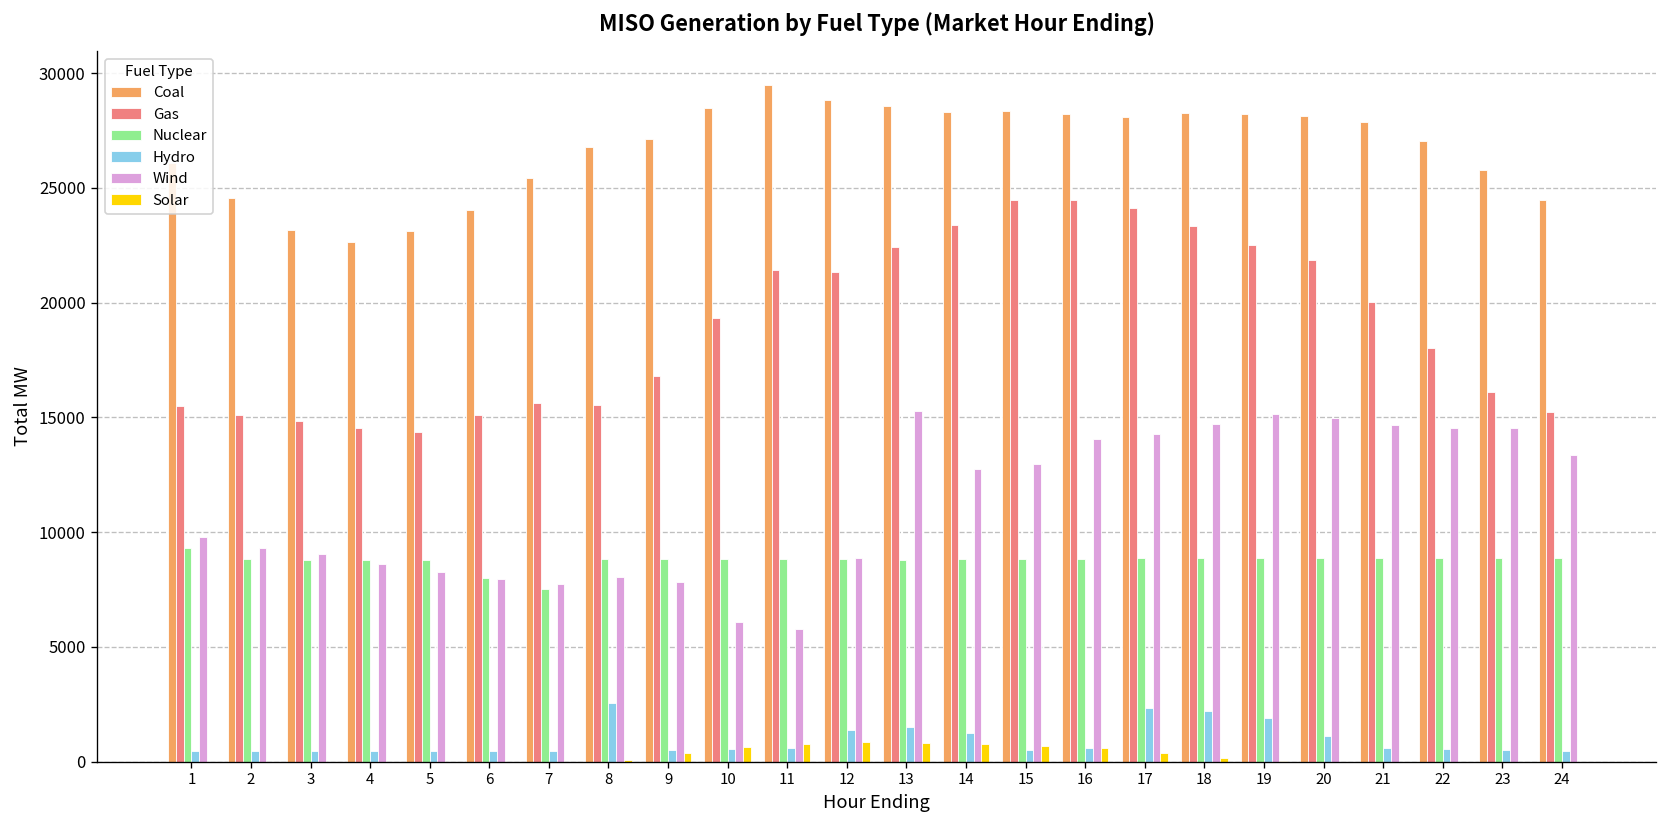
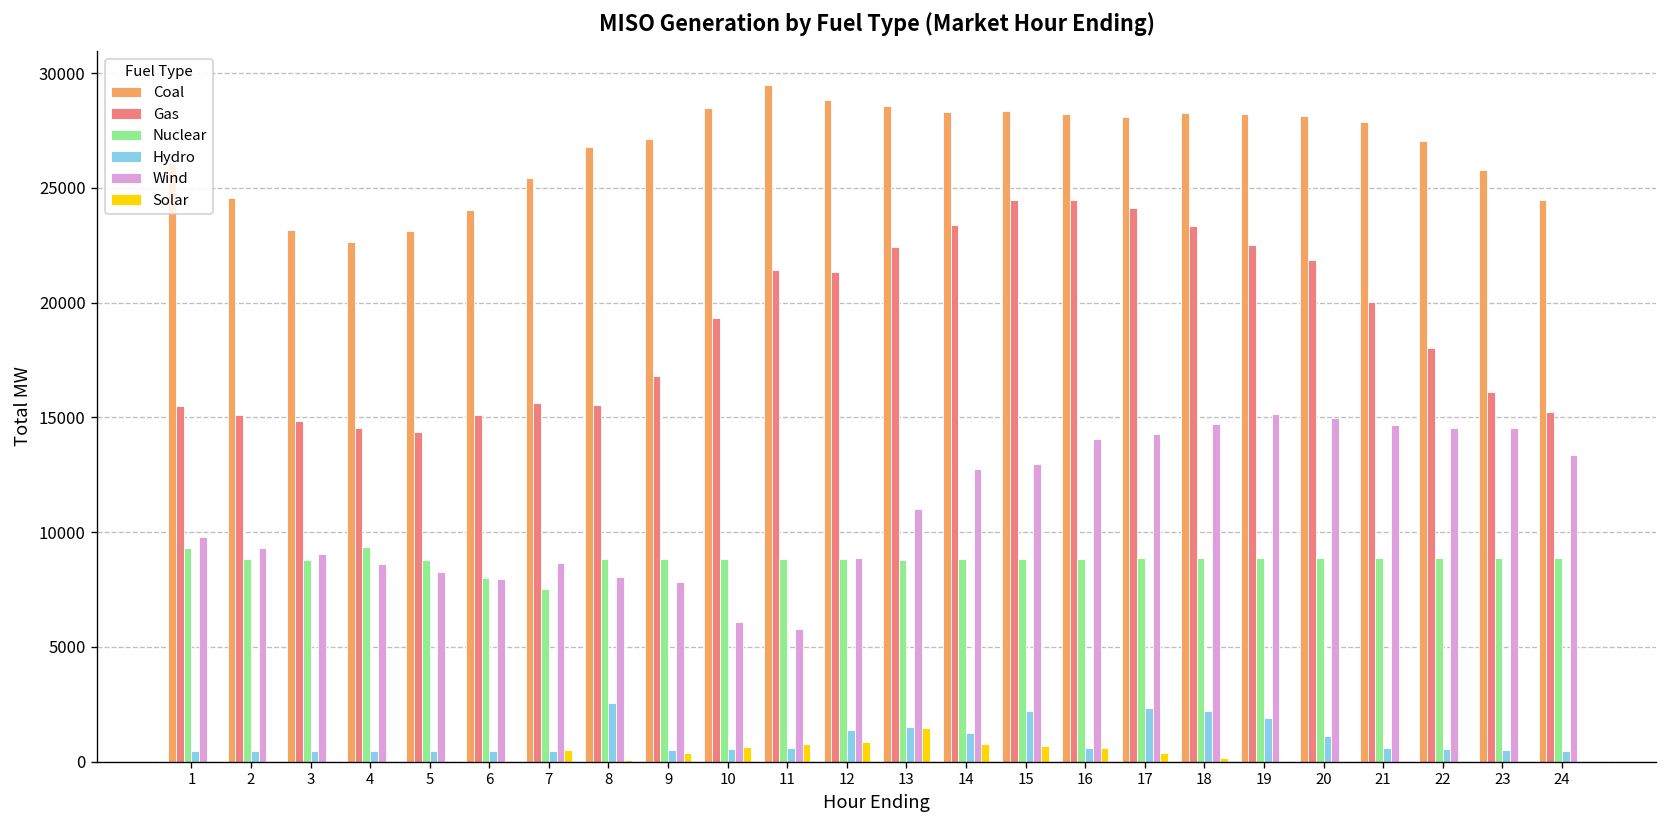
  {
    "Nuclear": {
      "1": 9300,
      "2": 8800,
      "3": 8800,
-     "4": 8800,
+     "4": 9400,
      "5": 8800,
      "6": 8000,
      "7": 7500,
      "8": 8800,
      "9": 8800,
      "10": 8800,
      "11": 8800,
      "12": 8800,
      "13": 8800,
      "14": 8800,
      "15": 8800,
      "16": 8800,
      "17": 8900,
      "18": 8900,
      "19": 8900,
      "20": 8900,
      "21": 8900,
      "22": 8900,
      "23": 8900,
      "24": 8900
    },
    "Hydro": {
      "1": 500,
      "2": 500,
      "3": 500,
      "4": 500,
      "5": 500,
      "6": 500,
      "7": 500,
      "8": 2500,
      "9": 500,
      "10": 500,
      "11": 600,
      "12": 1400,
      "13": 1500,
      "14": 1200,
-     "15": 500,
+     "15": 2200,
      "16": 600,
      "17": 2300,
      "18": 2200,
      "19": 1900,
      "20": 1100,
      "21": 600,
      "22": 600,
      "23": 500,
      "24": 500
    },
    "Wind": {
      "1": 9800,
      "2": 9300,
      "3": 9000,
      "4": 8600,
      "5": 8300,
      "6": 7900,
-     "7": 7800,
+     "7": 8700,
      "8": 8100,
      "9": 7800,
      "10": 6100,
      "11": 5800,
      "12": 8900,
-     "13": 15300,
+     "13": 11000,
      "14": 12800,
      "15": 13000,
      "16": 14100,
      "17": 14300,
      "18": 14700,
      "19": 15100,
      "20": 15000,
      "21": 14700,
      "22": 14500,
      "23": 14500,
      "24": 13400
    },
    "Solar": {
-     "7": 0,
+     "7": 500,
      "9": 400,
      "10": 700,
      "11": 800,
      "12": 900,
-     "13": 800,
+     "13": 1500,
      "14": 800,
      "15": 700,
      "16": 600,
      "17": 400,
      "18": 100,
      "23": 0
    }
  }
